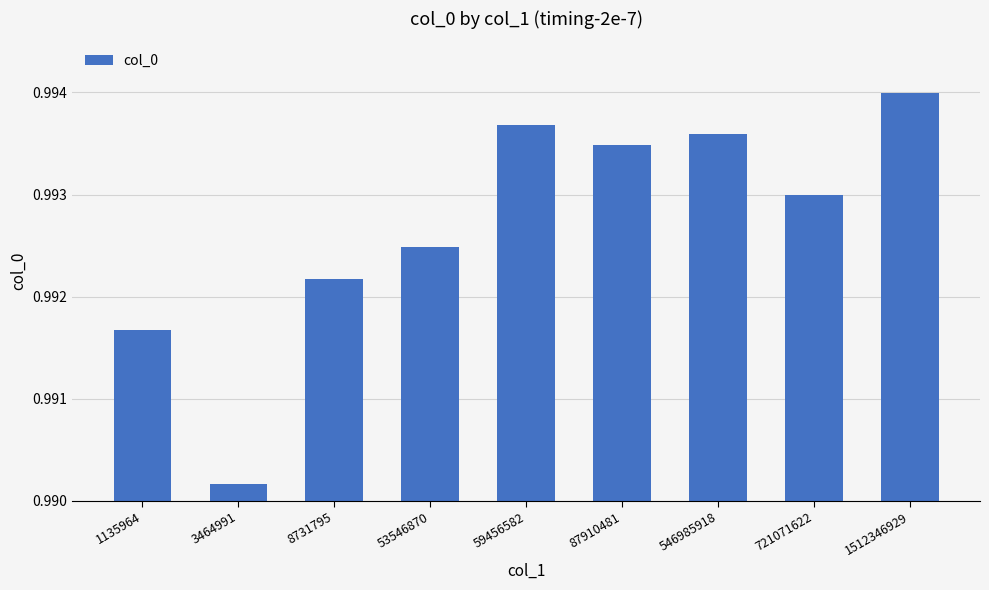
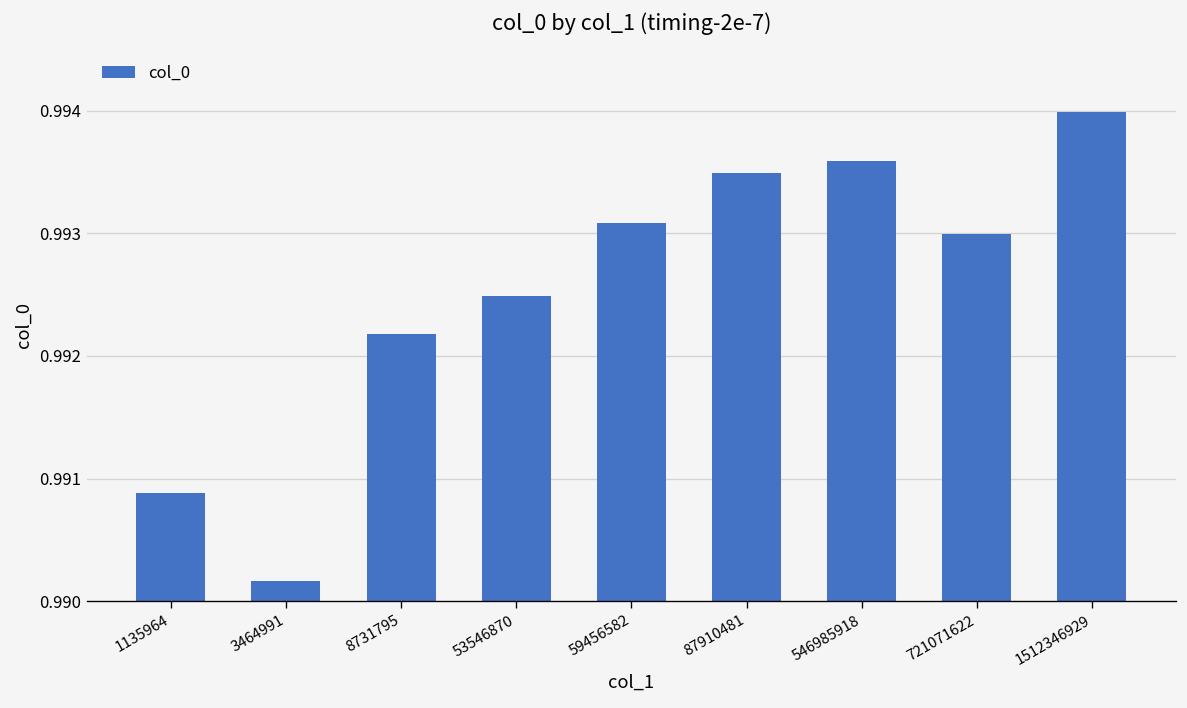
  {
-   "1135964": 0.99168,
+   "1135964": 0.99089,
    "3464991": 0.99016,
    "8731795": 0.99218,
    "53546870": 0.99249,
-   "59456582": 0.99368,
+   "59456582": 0.99309,
    "87910481": 0.99349,
    "546985918": 0.99359,
    "721071622": 0.99300,
    "1512346929": 0.99399
  }
